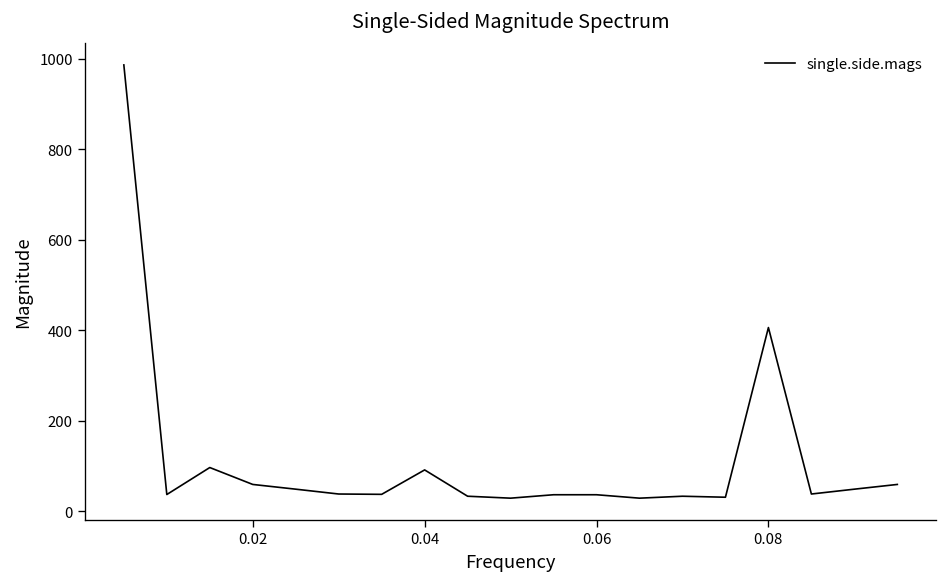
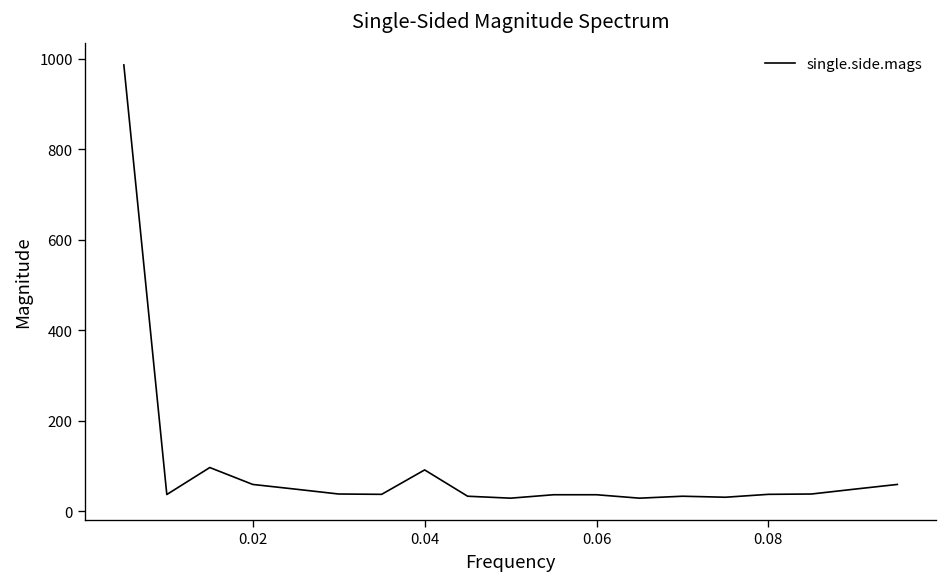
  {
    "0.02": 60,
    "0.04": 90,
    "0.06": 40,
-   "0.08": 410
+   "0.08": 40
  }
